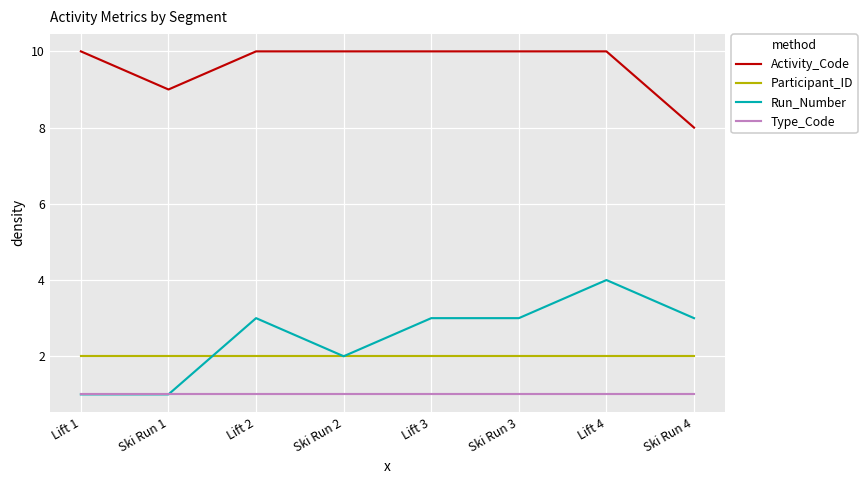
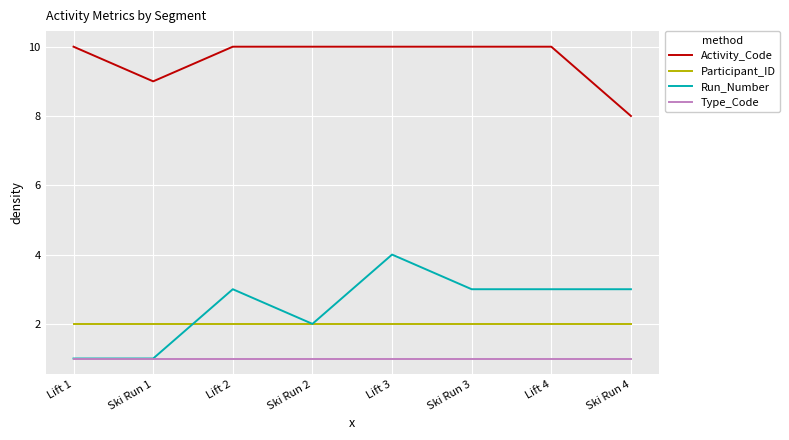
  {
    "Activity_Code": {
      "Lift 1": 10,
      "Ski Run 1": 9,
      "Lift 2": 10,
      "Ski Run 2": 10,
      "Lift 3": 10,
      "Ski Run 3": 10,
      "Lift 4": 10,
      "Ski Run 4": 8
    },
    "Participant_ID": {
      "Lift 1": 2,
      "Ski Run 1": 2,
      "Lift 2": 2,
      "Lift 3": 2,
      "Ski Run 3": 2,
      "Lift 4": 2,
      "Ski Run 4": 2
    },
    "Run_Number": {
      "Lift 2": 3,
-     "Lift 3": 3,
+     "Lift 3": 4,
      "Ski Run 3": 3,
-     "Lift 4": 4,
+     "Lift 4": 3,
      "Ski Run 4": 3
    },
    "Type_Code": {
      "Lift 2": 1,
      "Ski Run 2": 1,
      "Lift 3": 1,
      "Ski Run 3": 1,
      "Lift 4": 1,
      "Ski Run 4": 1
    }
  }
